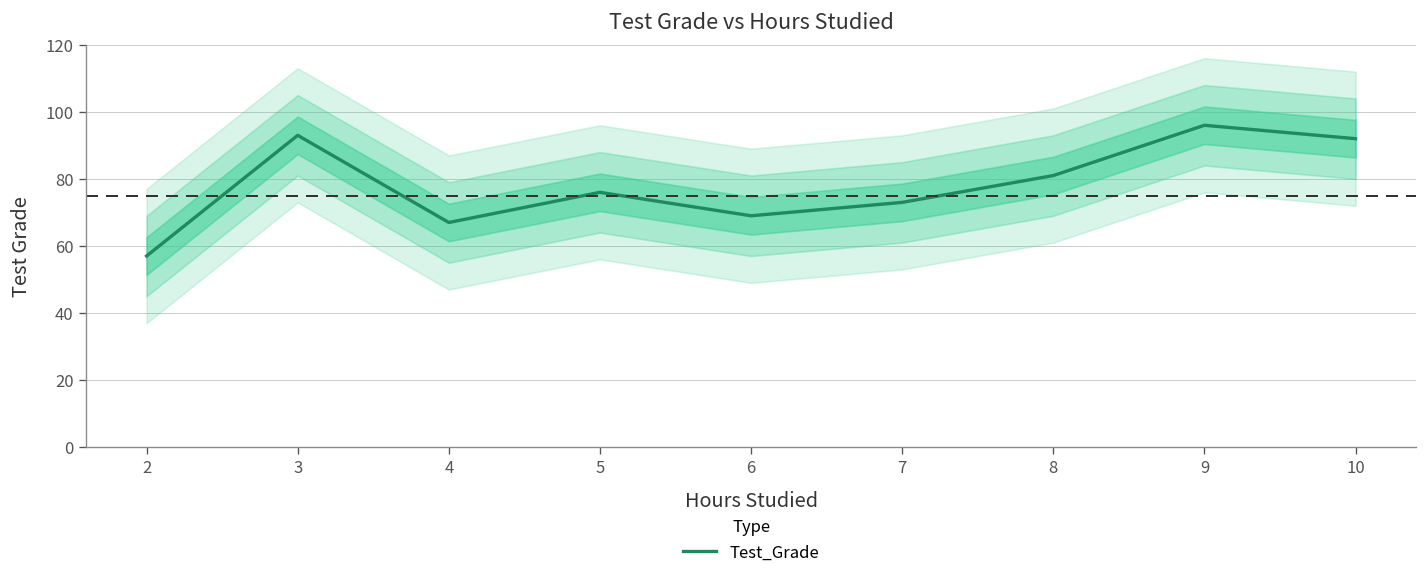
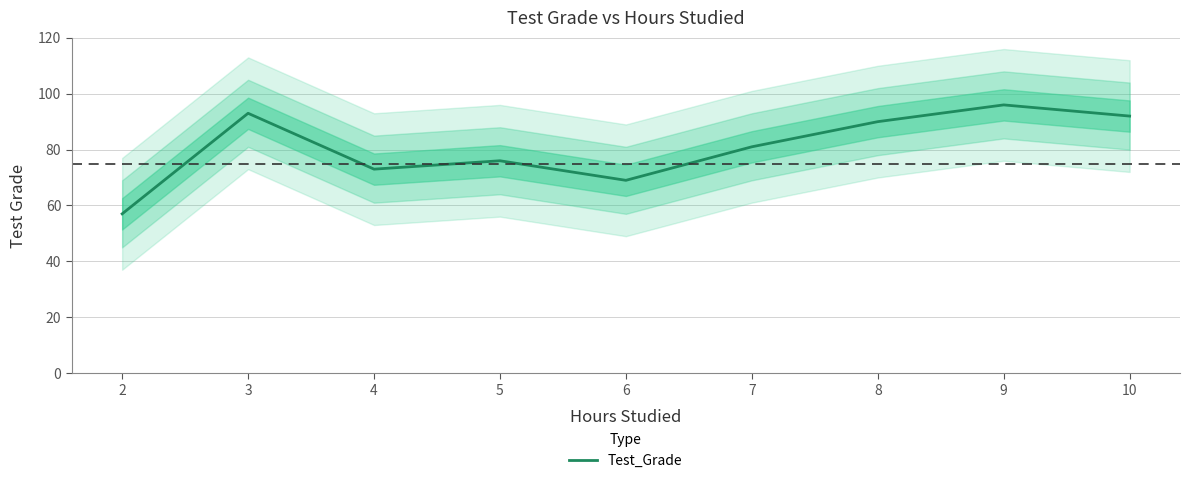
  {
    "Test_Grade": {
      "2": 57,
      "3": 93,
-     "4": 67,
+     "4": 73,
      "5": 76,
      "6": 69,
-     "7": 73,
-     "8": 81,
+     "7": 81,
+     "8": 90,
      "9": 96,
      "10": 92
    }
  }
